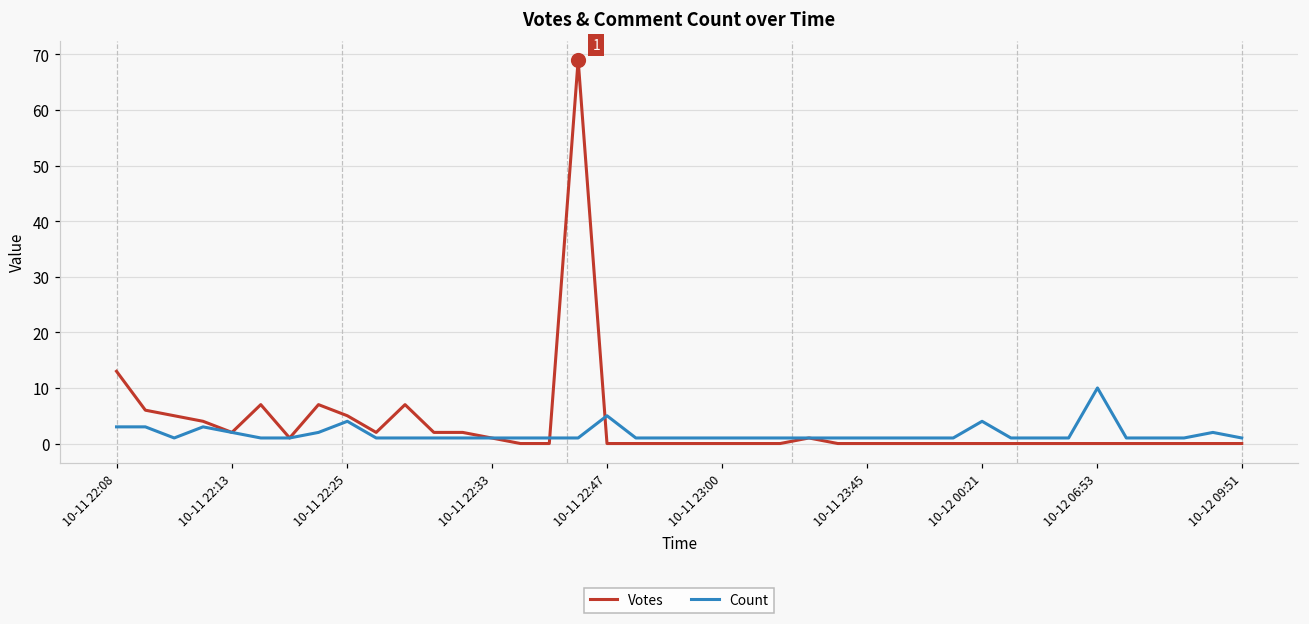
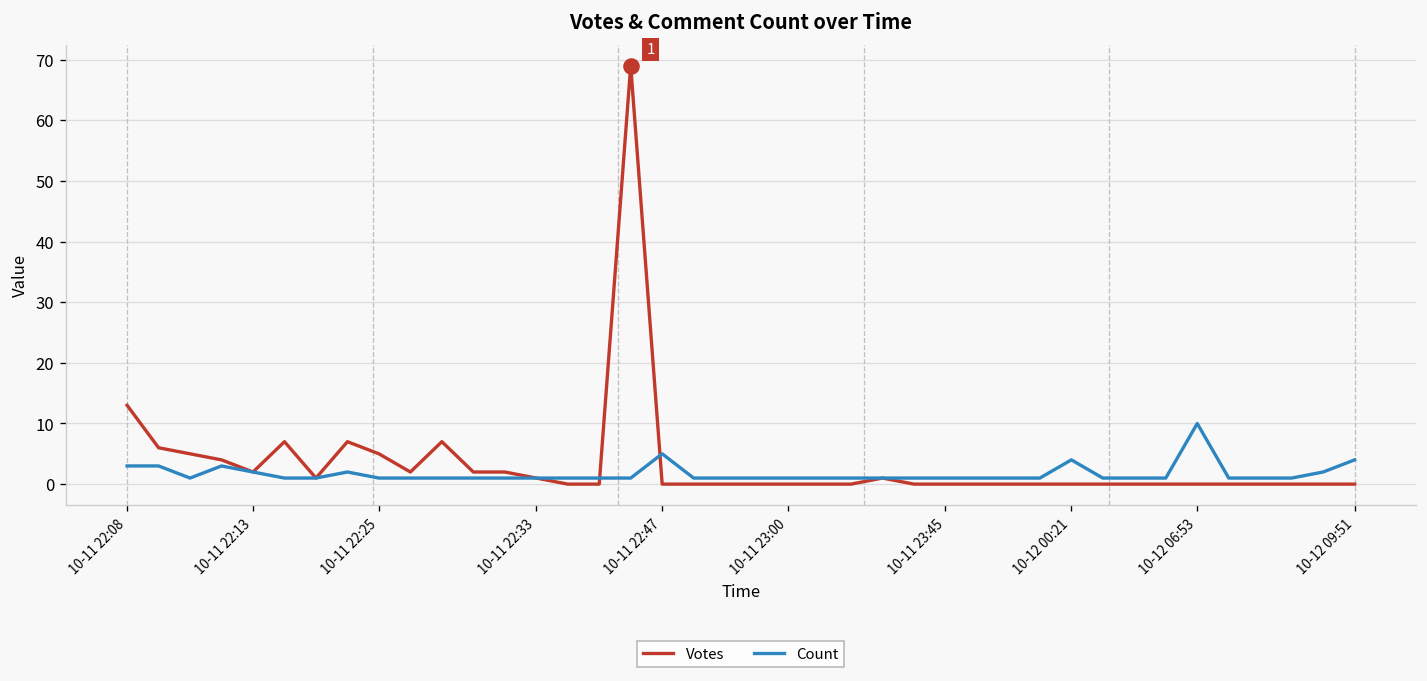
  {
    "Count": {
-     "10-11 22:25": 4,
+     "10-11 22:25": 1,
      "10-11 22:47": 5,
      "10-11 23:45": 1,
      "10-12 00:21": 4,
      "10-12 06:53": 10,
-     "10-12 09:51": 1
+     "10-12 09:51": 4
    }
  }
